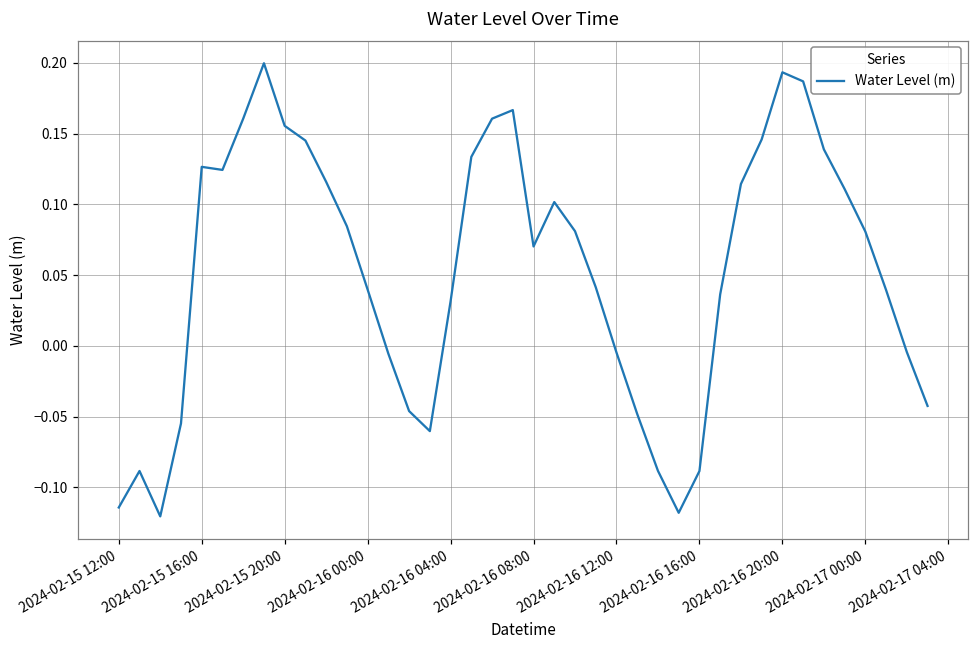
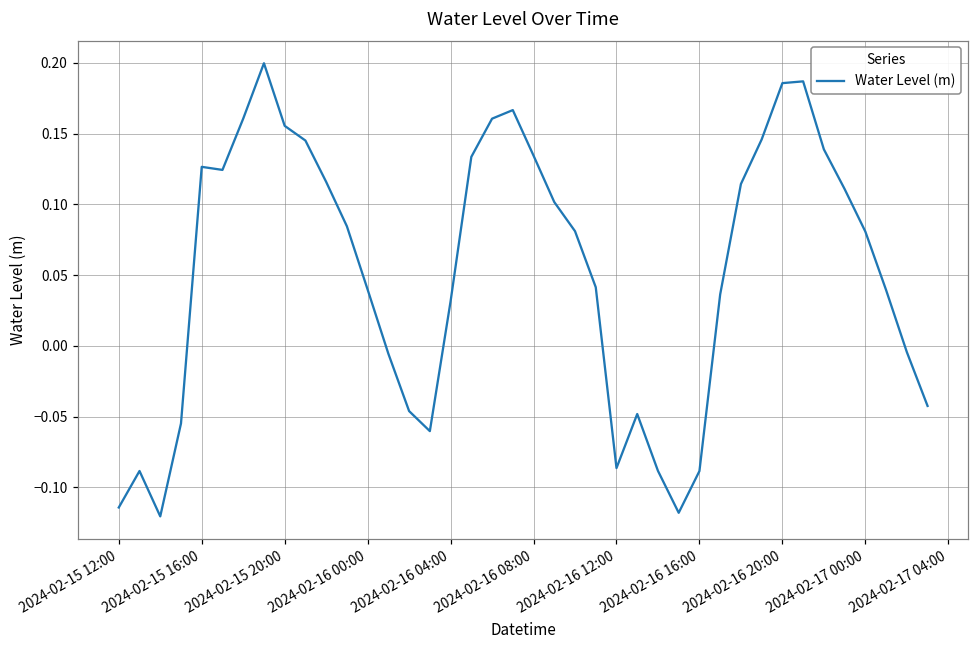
  {
    "2024-02-15 12:00": -0.114,
    "2024-02-15 16:00": 0.127,
    "2024-02-15 20:00": 0.155,
    "2024-02-16 00:00": 0.040,
    "2024-02-16 04:00": 0.032,
-   "2024-02-16 08:00": 0.070,
-   "2024-02-16 12:00": -0.005,
+   "2024-02-16 08:00": 0.134,
+   "2024-02-16 12:00": -0.086,
    "2024-02-16 16:00": -0.088,
-   "2024-02-16 20:00": 0.193,
+   "2024-02-16 20:00": 0.186,
    "2024-02-17 00:00": 0.081
  }
